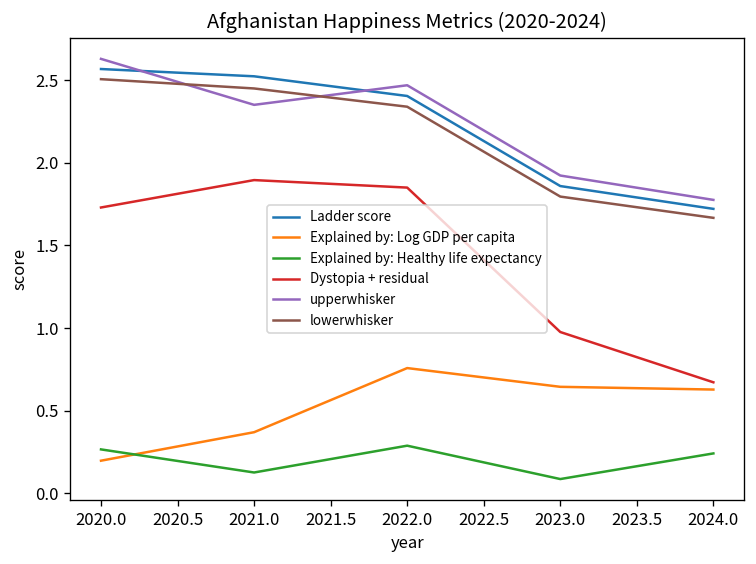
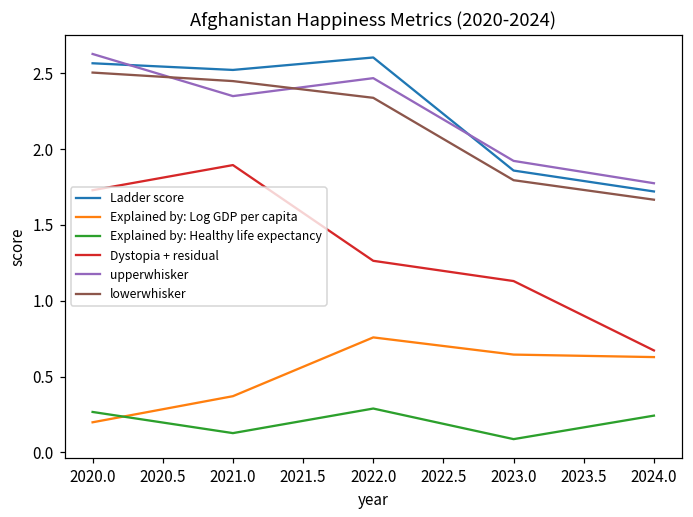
  {
    "Ladder score": {
      "2020.0": 2.57,
      "2021.0": 2.52,
-     "2022.0": 2.40,
+     "2022.0": 2.61,
      "2023.0": 1.86,
      "2024.0": 1.72
    },
    "Explained by: Log GDP per capita": {
      "2020.0": 0.20,
      "2021.0": 0.37,
      "2022.0": 0.76,
      "2023.0": 0.64,
      "2024.0": 0.63
    },
    "Explained by: Healthy life expectancy": {
      "2020.0": 0.27,
      "2021.0": 0.13,
      "2022.0": 0.29,
      "2023.0": 0.09,
      "2024.0": 0.24
    },
    "Dystopia + residual": {
      "2020.0": 1.73,
      "2021.0": 1.90,
-     "2022.0": 1.85,
-     "2023.0": 0.98,
+     "2022.0": 1.26,
+     "2023.0": 1.13,
      "2024.0": 0.67
    },
    "upperwhisker": {
      "2020.0": 2.63,
      "2021.0": 2.35,
      "2022.0": 2.47,
      "2023.0": 1.92,
      "2024.0": 1.78
    },
    "lowerwhisker": {
      "2020.0": 2.51,
      "2021.0": 2.45,
      "2022.0": 2.34,
      "2023.0": 1.80,
      "2024.0": 1.67
    }
  }
